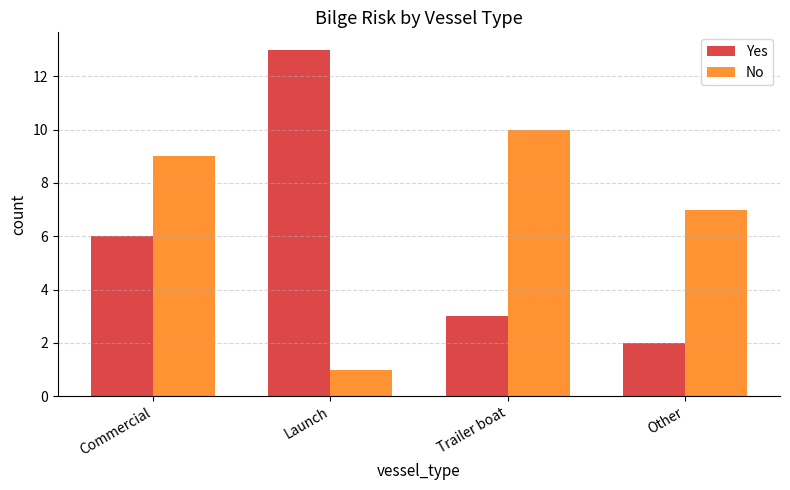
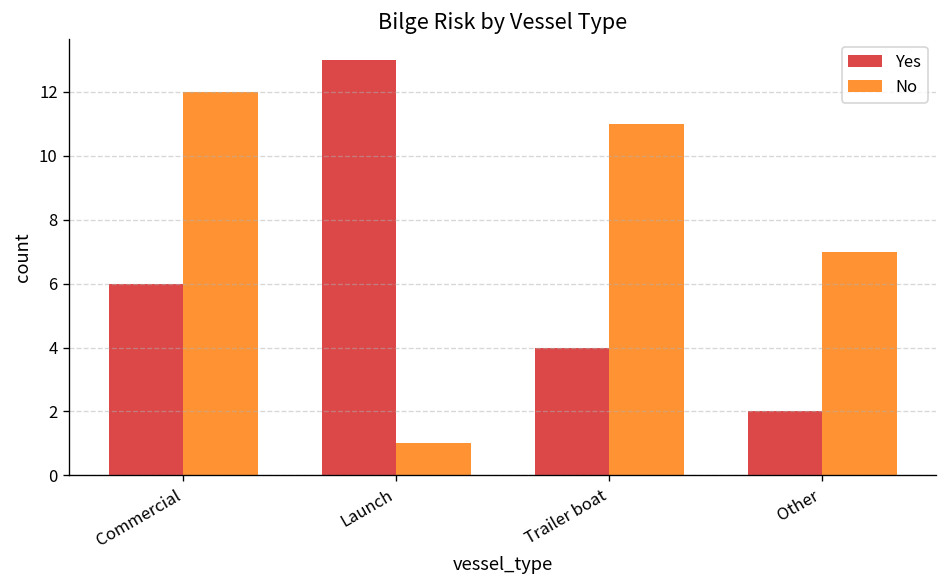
  {
    "Yes": {
      "Commercial": 6,
      "Launch": 13,
-     "Trailer boat": 3,
+     "Trailer boat": 4,
      "Other": 2
    },
    "No": {
-     "Commercial": 9,
+     "Commercial": 12,
      "Launch": 1,
-     "Trailer boat": 10,
+     "Trailer boat": 11,
      "Other": 7
    }
  }
